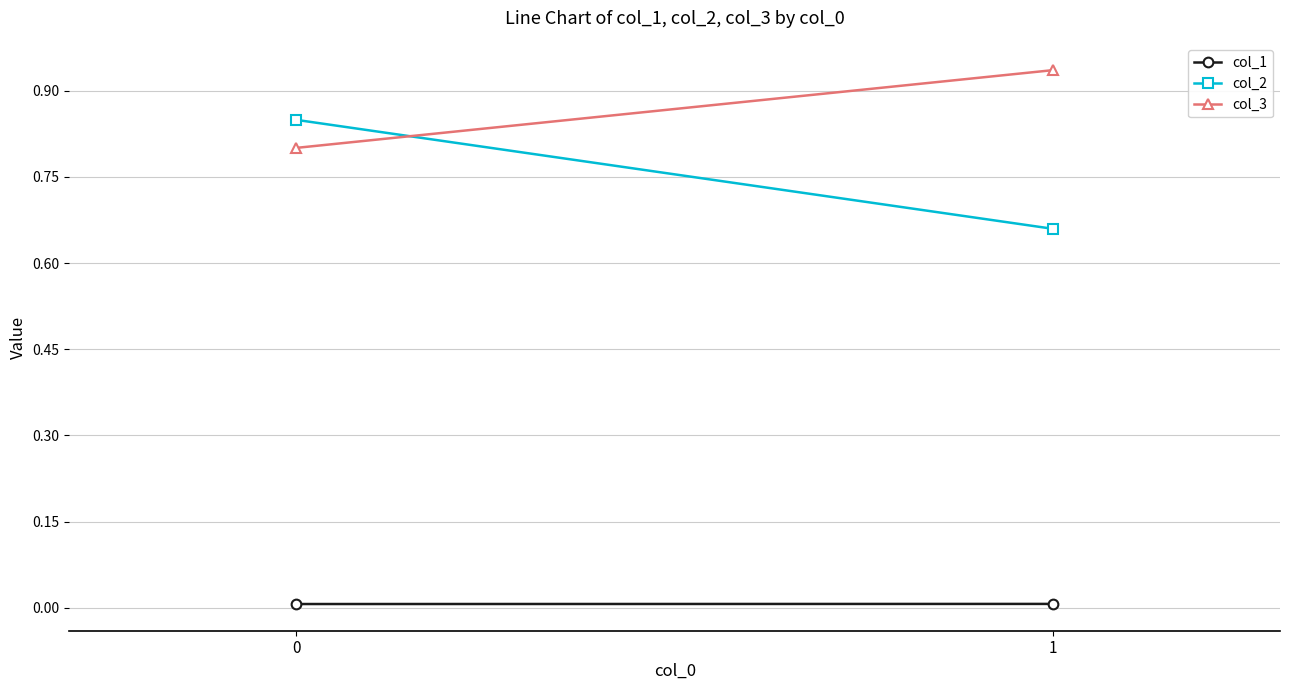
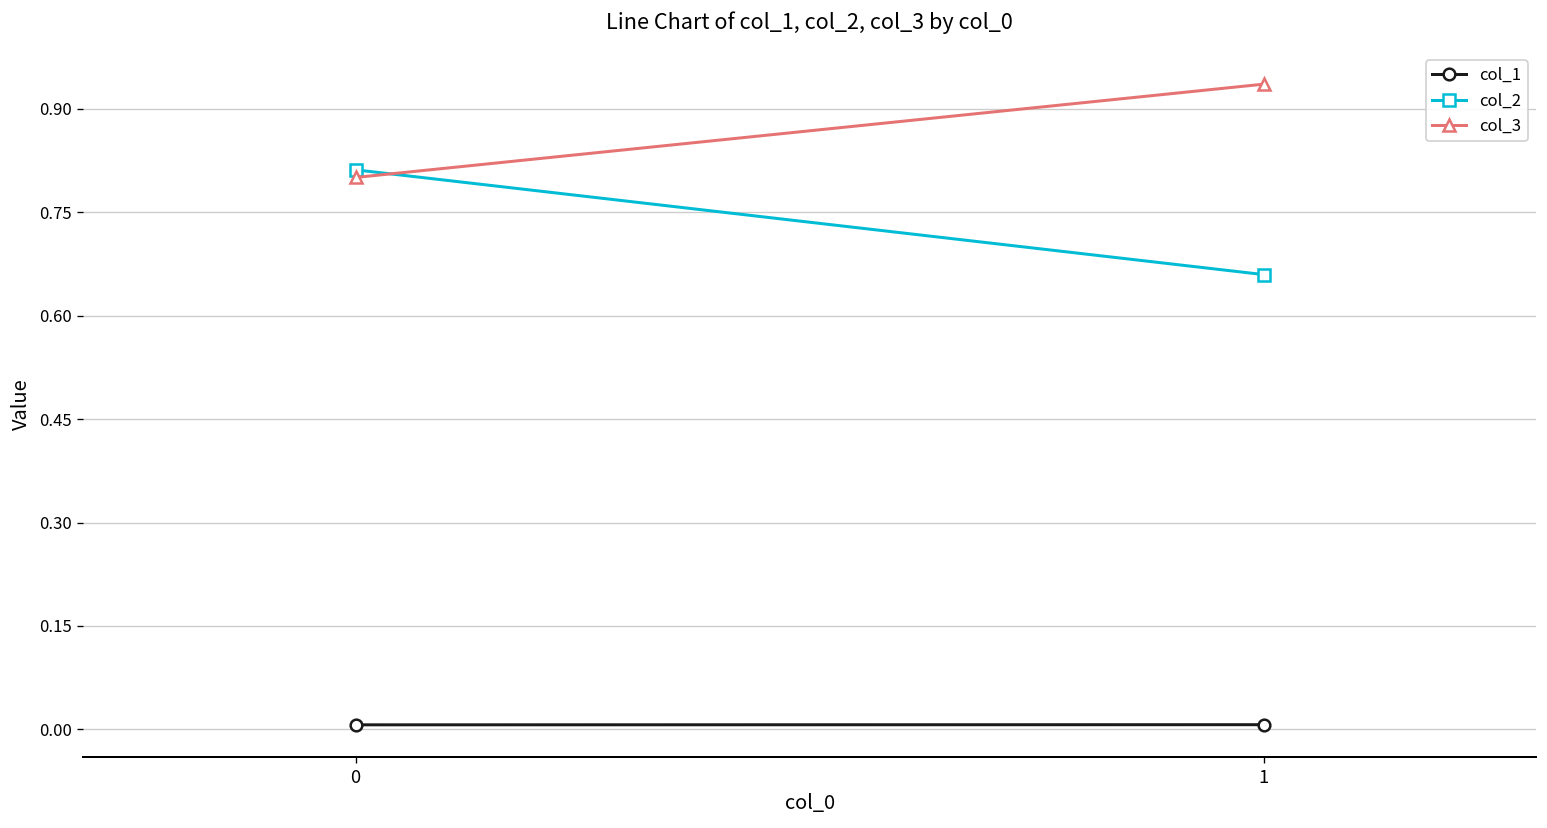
  {
    "col_1": {
      "0": 0.01,
      "1": 0.01
    },
    "col_2": {
-     "0": 0.85,
+     "0": 0.81,
      "1": 0.66
    },
    "col_3": {
      "0": 0.80,
      "1": 0.94
    }
  }
